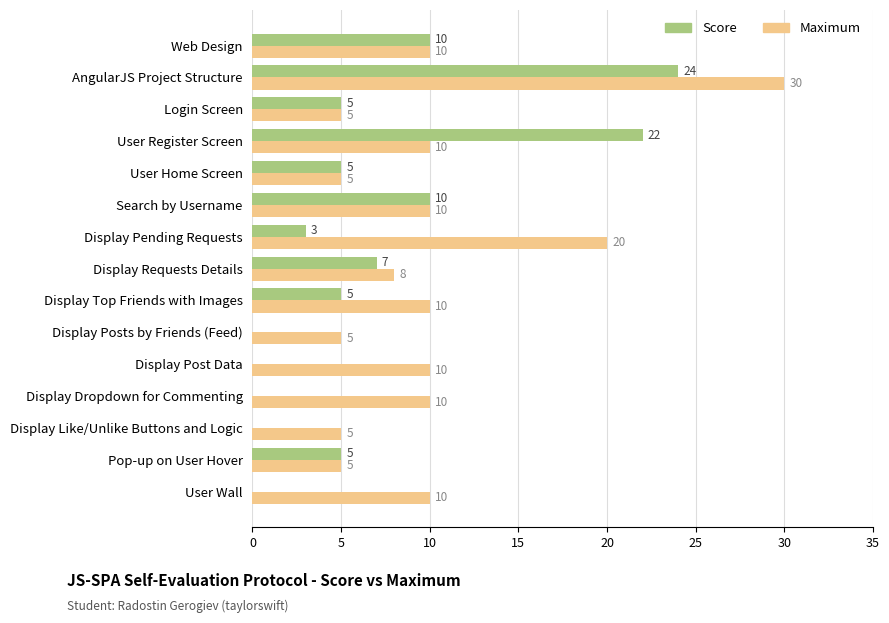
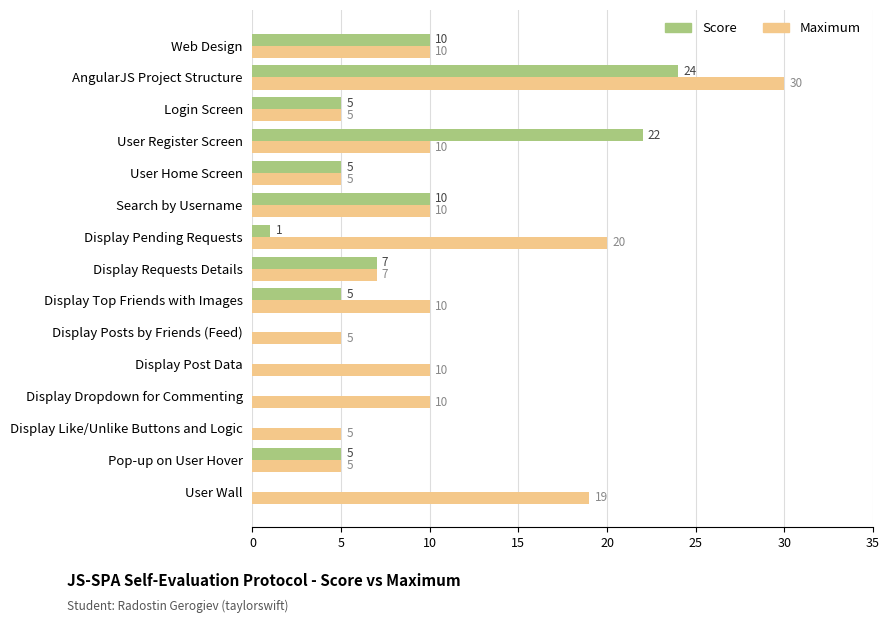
  {
    "Maximum": {
      "Web Design": 10,
      "AngularJS Project Structure": 30,
      "Login Screen": 5,
      "User Register Screen": 10,
      "User Home Screen": 5,
      "Search by Username": 10,
      "Display Pending Requests": 20,
-     "Display Requests Details": 8,
+     "Display Requests Details": 7,
      "Display Top Friends with Images": 10,
      "Display Posts by Friends (Feed)": 5,
      "Display Post Data": 10,
      "Display Dropdown for Commenting": 10,
      "Display Like/Unlike Buttons and Logic": 5,
      "Pop-up on User Hover": 5,
-     "User Wall": 10
+     "User Wall": 19
    },
    "Score": {
      "Web Design": 10,
      "AngularJS Project Structure": 24,
      "Login Screen": 5,
      "User Register Screen": 22,
      "User Home Screen": 5,
      "Search by Username": 10,
-     "Display Pending Requests": 3,
+     "Display Pending Requests": 1,
      "Display Requests Details": 7,
      "Display Top Friends with Images": 5,
      "Pop-up on User Hover": 5
    }
  }
